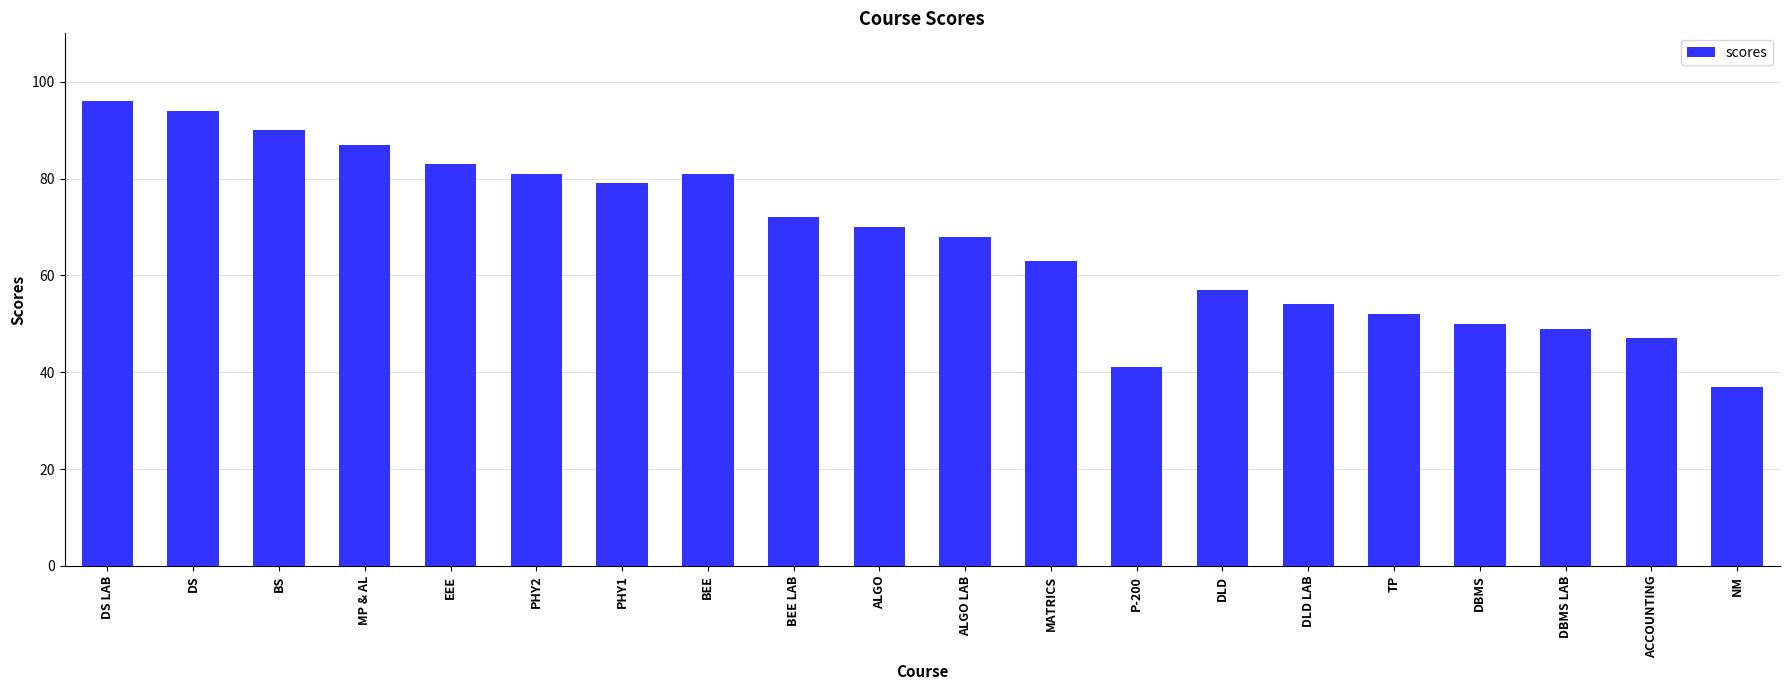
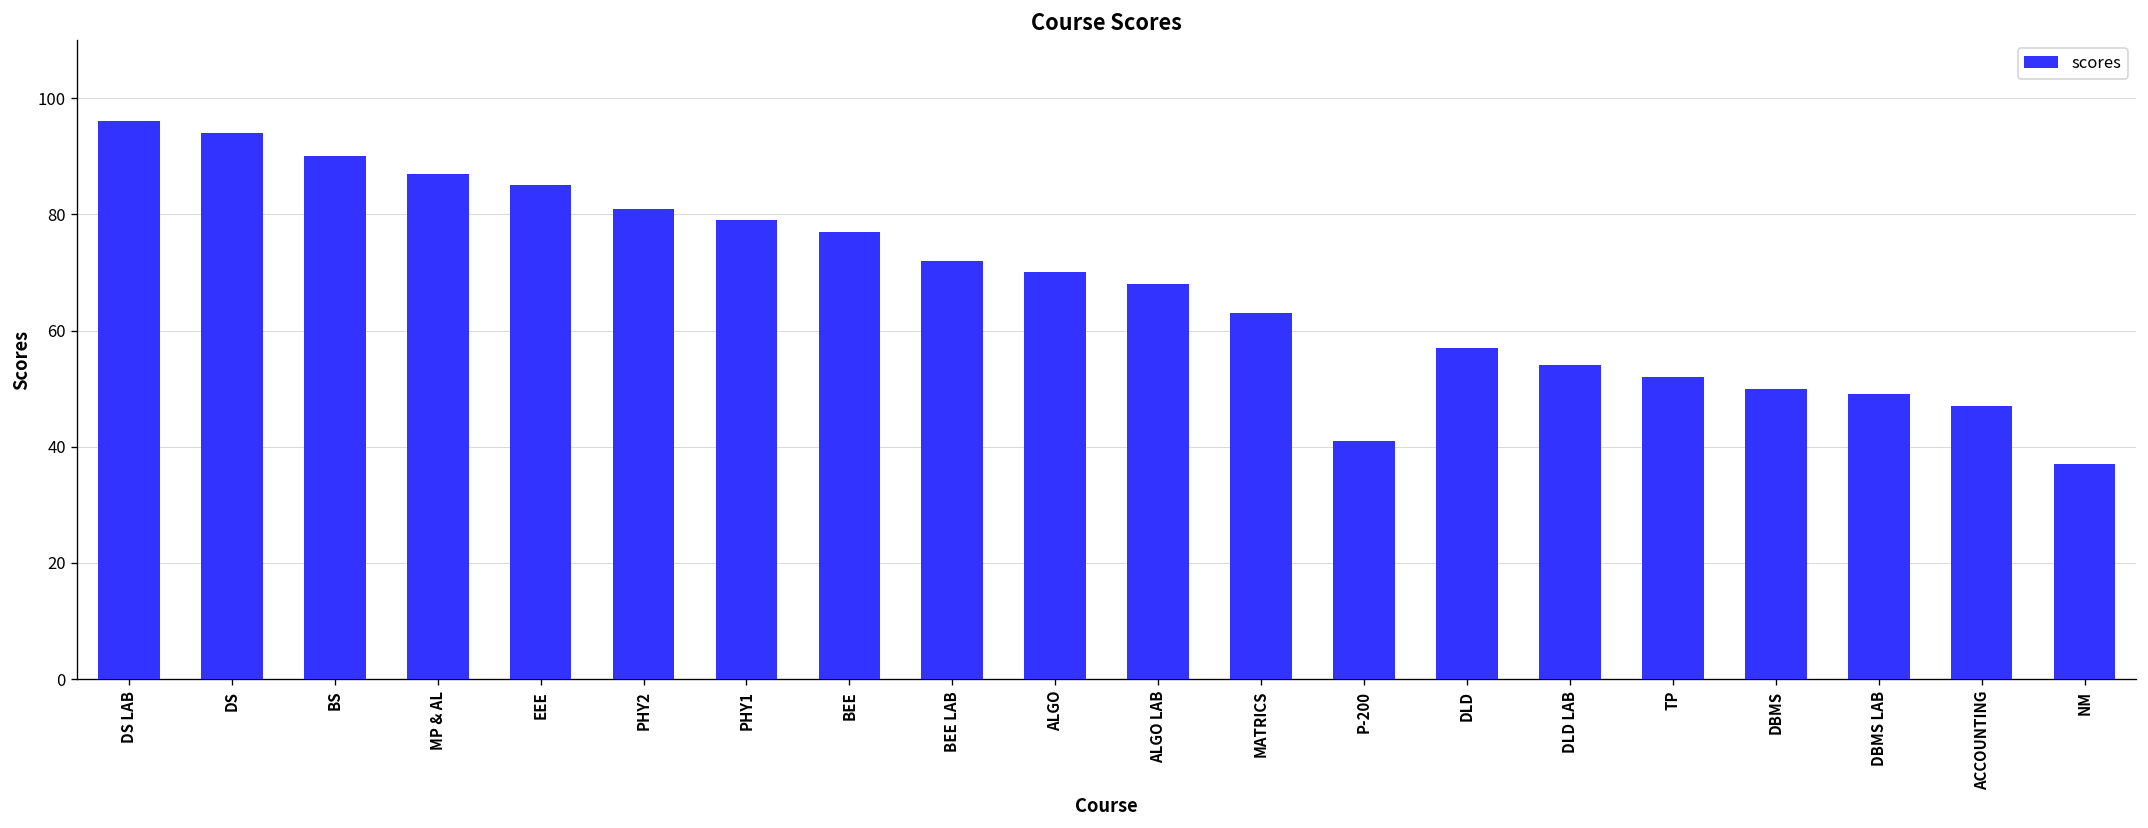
  {
    "DS LAB": 96,
    "DS": 94,
    "BS": 90,
    "MP & AL": 87,
-   "EEE": 83,
+   "EEE": 85,
    "PHY2": 81,
    "PHY1": 79,
-   "BEE": 81,
+   "BEE": 77,
    "BEE LAB": 72,
    "ALGO": 70,
    "ALGO LAB": 68,
    "MATRICS": 63,
    "P-200": 41,
    "DLD": 57,
    "DLD LAB": 54,
    "TP": 52,
    "DBMS": 50,
    "DBMS LAB": 49,
    "ACCOUNTING": 47,
    "NM": 37
  }
